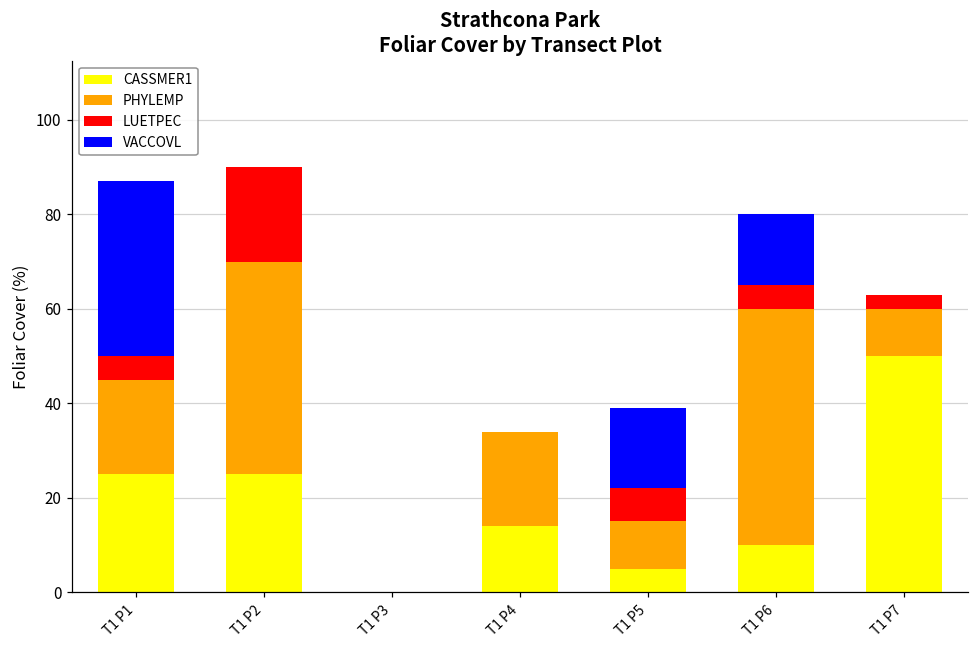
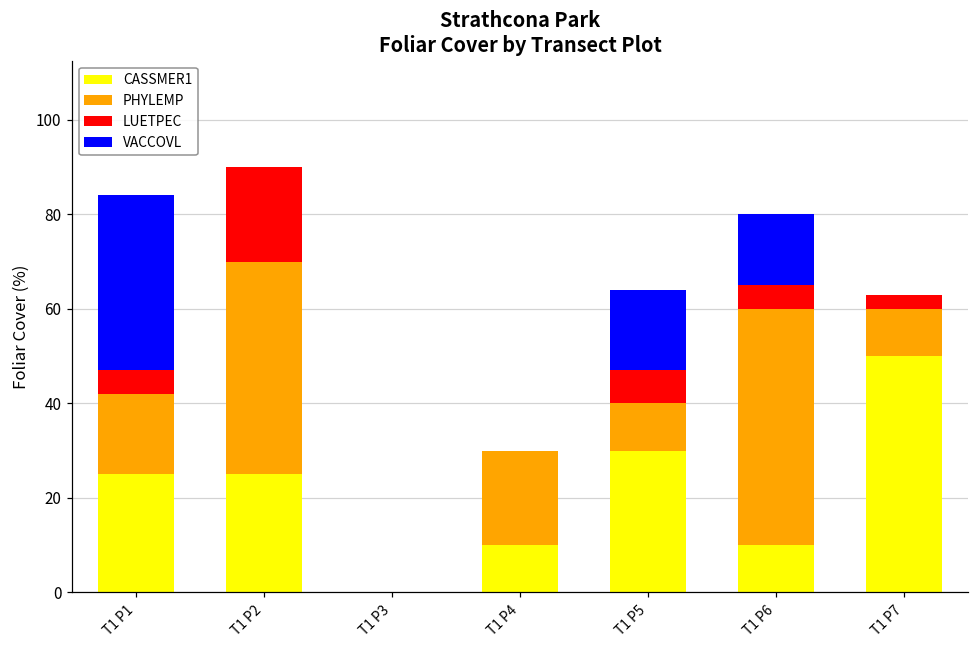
  {
    "CASSMER1": {
      "T1 P1": 25,
      "T1 P2": 25,
      "T1 P3": 0,
-     "T1 P4": 14,
-     "T1 P5": 5,
+     "T1 P4": 10,
+     "T1 P5": 30,
      "T1 P6": 10,
      "T1 P7": 50
    },
    "PHYLEMP": {
-     "T1 P1": 20,
+     "T1 P1": 17,
      "T1 P2": 45,
      "T1 P3": 0,
      "T1 P4": 20,
      "T1 P5": 10,
      "T1 P6": 50,
      "T1 P7": 10
    },
    "LUETPEC": {
      "T1 P1": 5,
      "T1 P2": 20,
      "T1 P3": 0,
      "T1 P4": 0,
      "T1 P5": 7,
      "T1 P6": 5,
      "T1 P7": 3
    },
    "VACCOVL": {
      "T1 P1": 37,
      "T1 P2": 0,
      "T1 P3": 0,
      "T1 P4": 0,
      "T1 P5": 17,
      "T1 P6": 15,
      "T1 P7": 0
    }
  }
